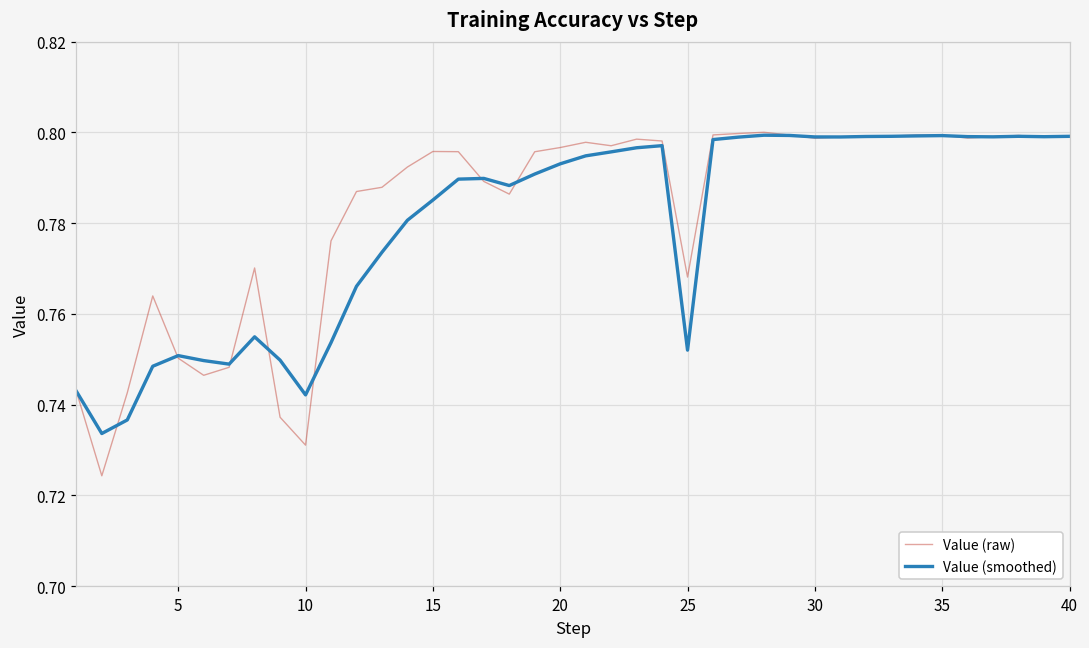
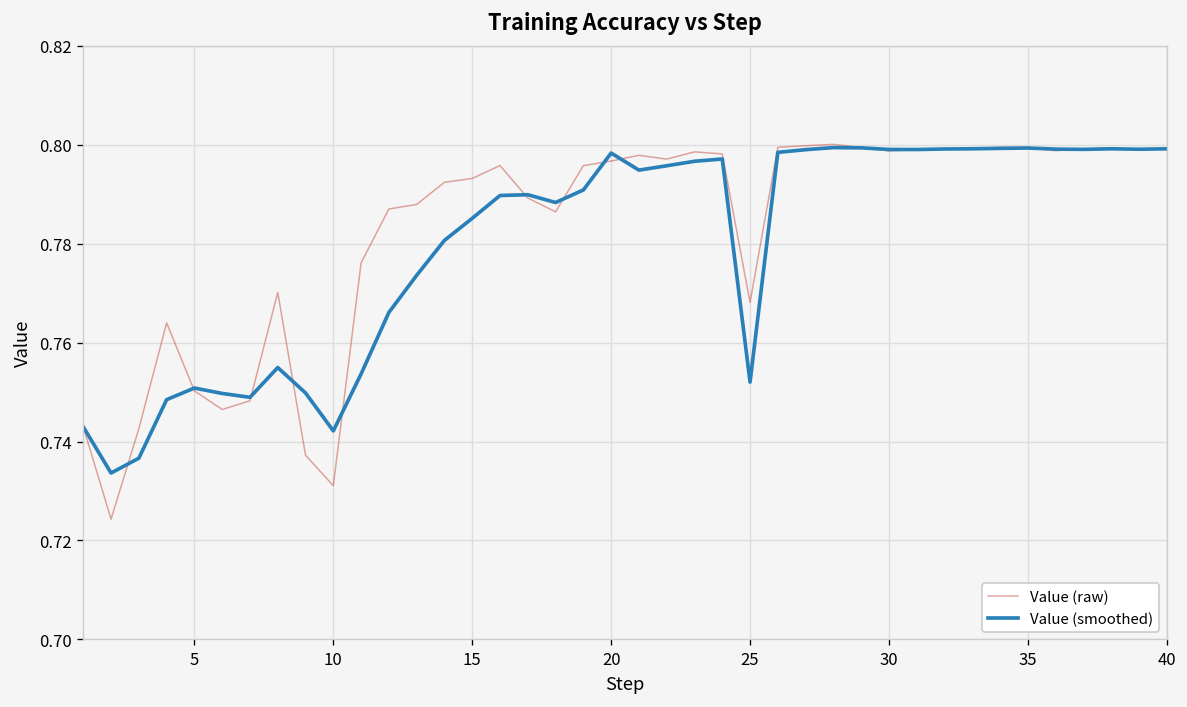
  {
    "Value (raw)": {
      "10": 0.731,
-     "15": 0.796,
+     "15": 0.793,
      "20": 0.797,
      "25": 0.768
    },
    "Value (smoothed)": {
      "10": 0.742,
      "15": 0.785,
-     "20": 0.793,
+     "20": 0.798,
      "25": 0.752
    }
  }
